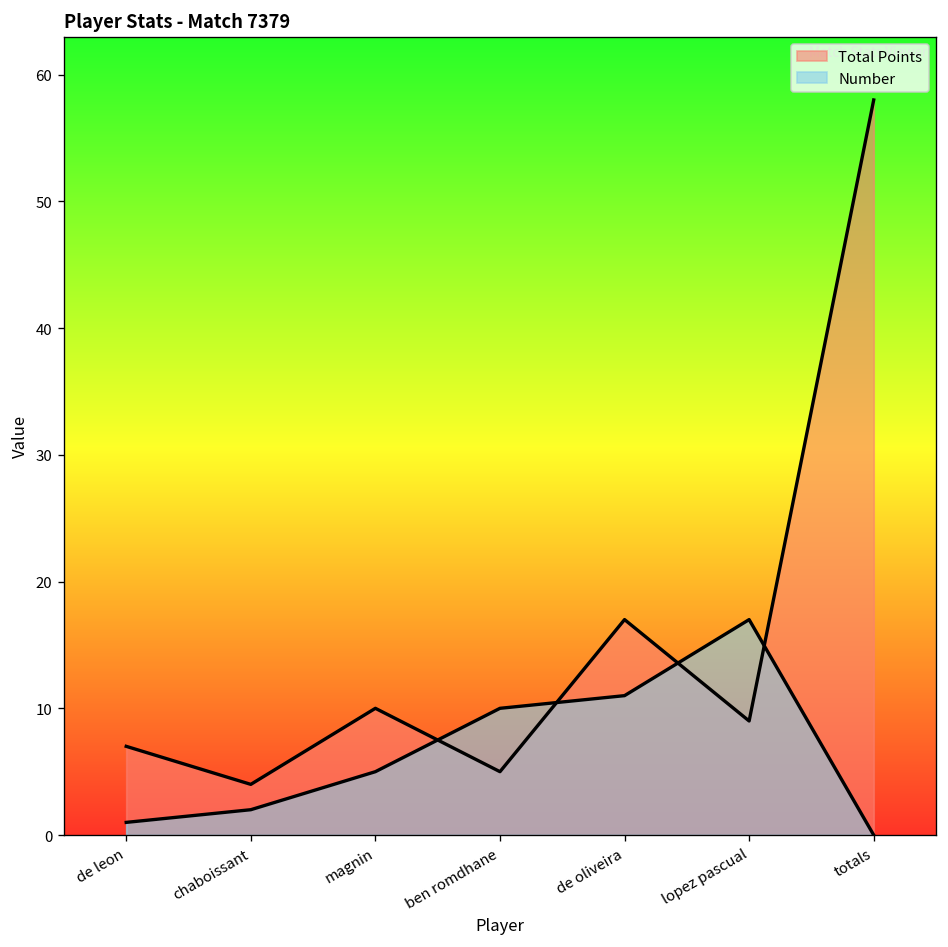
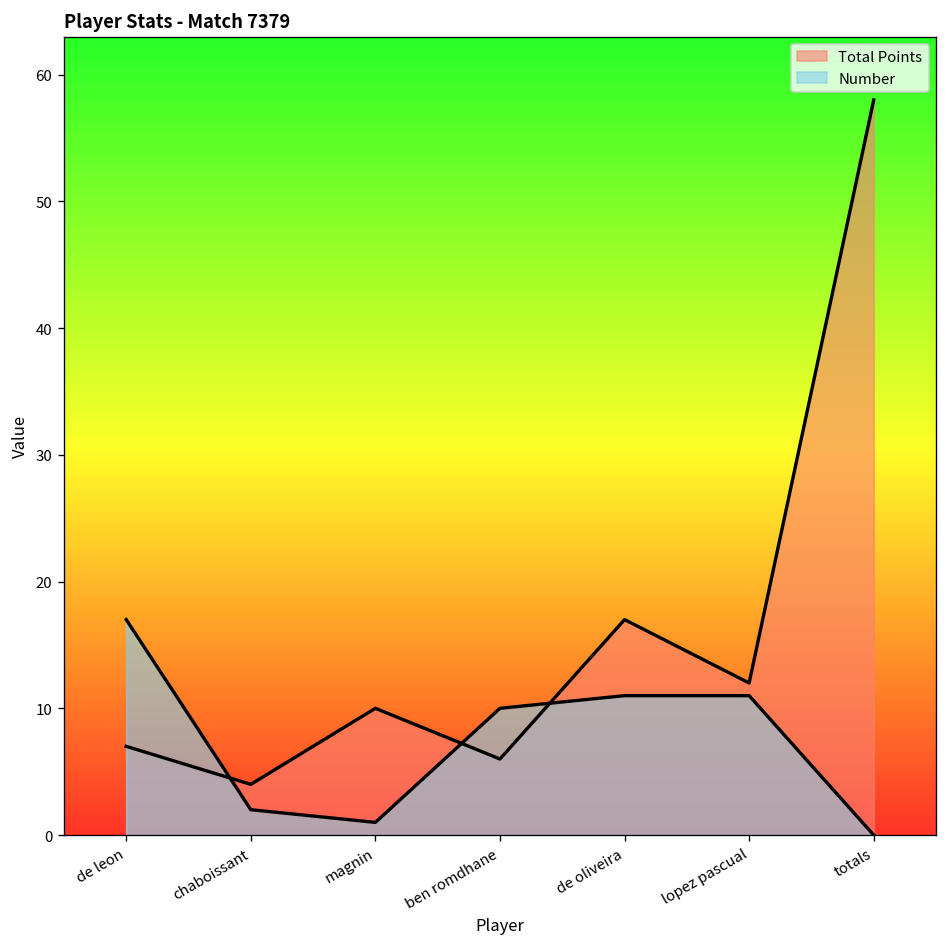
  {
    "Total Points": {
      "de leon": 7,
      "chaboissant": 4,
      "magnin": 10,
-     "ben romdhane": 5,
+     "ben romdhane": 6,
      "de oliveira": 17,
-     "lopez pascual": 9,
+     "lopez pascual": 12,
      "totals": 58
    },
    "Number": {
-     "de leon": 1,
+     "de leon": 17,
      "chaboissant": 2,
-     "magnin": 5,
+     "magnin": 1,
      "ben romdhane": 10,
      "de oliveira": 11,
-     "lopez pascual": 17,
+     "lopez pascual": 11,
      "totals": 0
    }
  }
